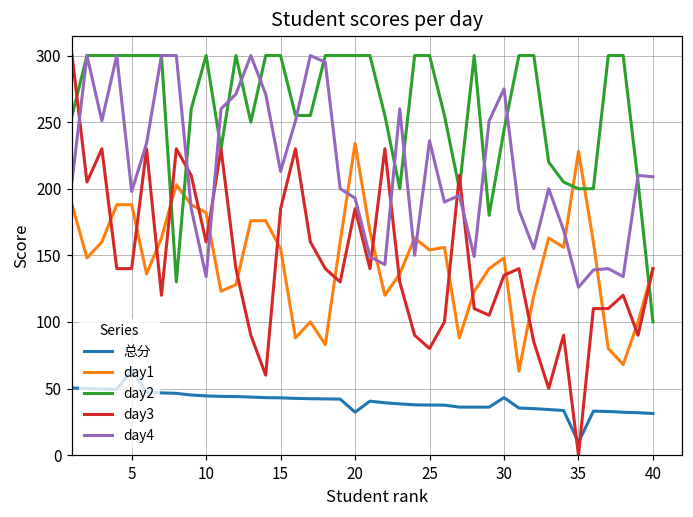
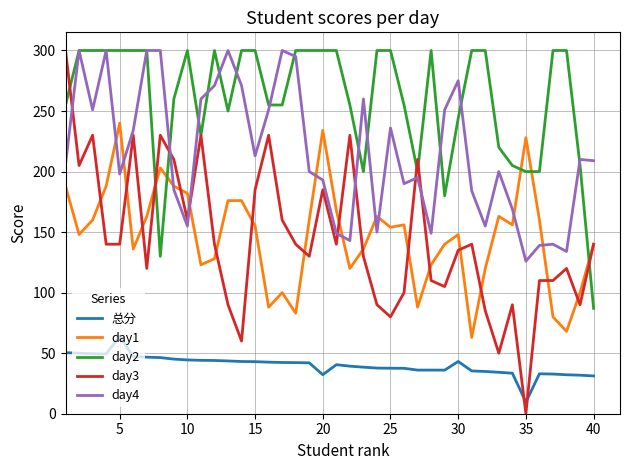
  {
    "总分": {
      "10": 44,
      "15": 43,
      "20": 32,
      "25": 38,
      "30": 43,
      "35": 10,
      "40": 31
    },
    "day1": {
-     "5": 188,
+     "5": 240,
      "10": 182,
      "15": 155,
      "20": 234,
      "25": 154,
      "30": 148,
      "35": 228
    },
    "day2": {
      "5": 300,
      "10": 300,
      "15": 300,
      "20": 300,
      "25": 300,
      "30": 244,
      "35": 200,
-     "40": 100
+     "40": 87
    },
    "day3": {
      "5": 140,
      "10": 160,
      "15": 185,
      "20": 185,
      "25": 80,
      "30": 135,
      "35": 0
    },
    "day4": {
      "5": 198,
-     "10": 134,
+     "10": 155,
      "15": 213,
      "20": 193,
      "25": 236,
      "30": 275,
      "35": 126,
      "40": 209
    }
  }
